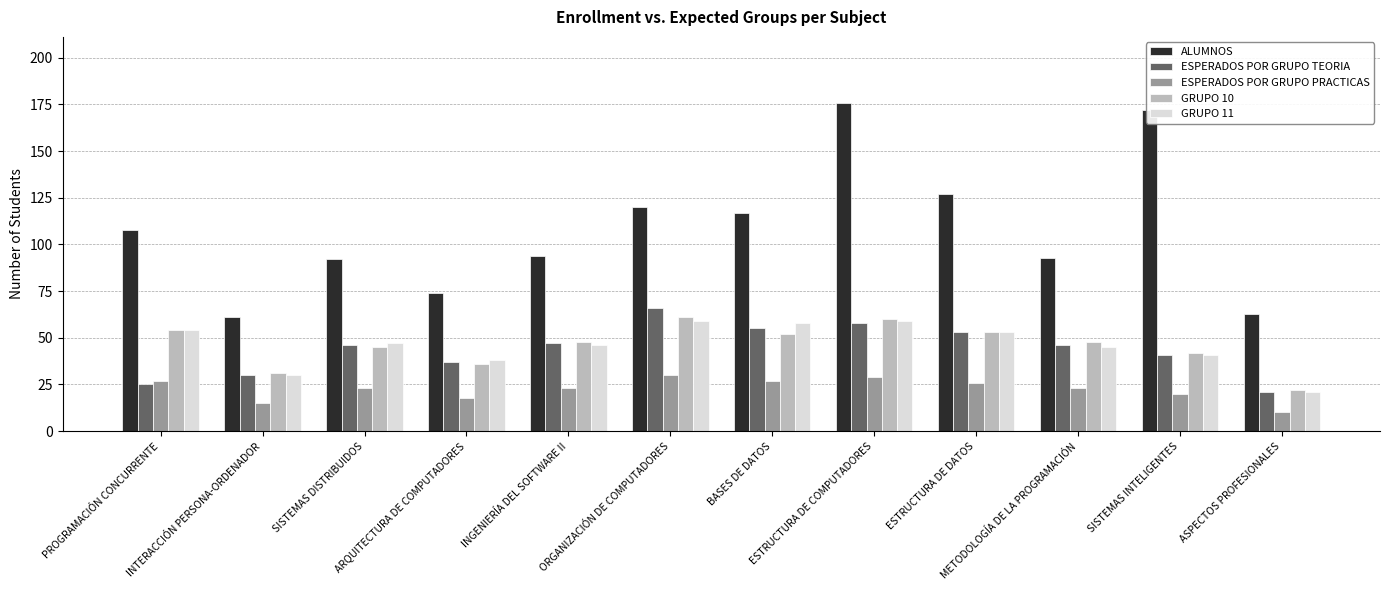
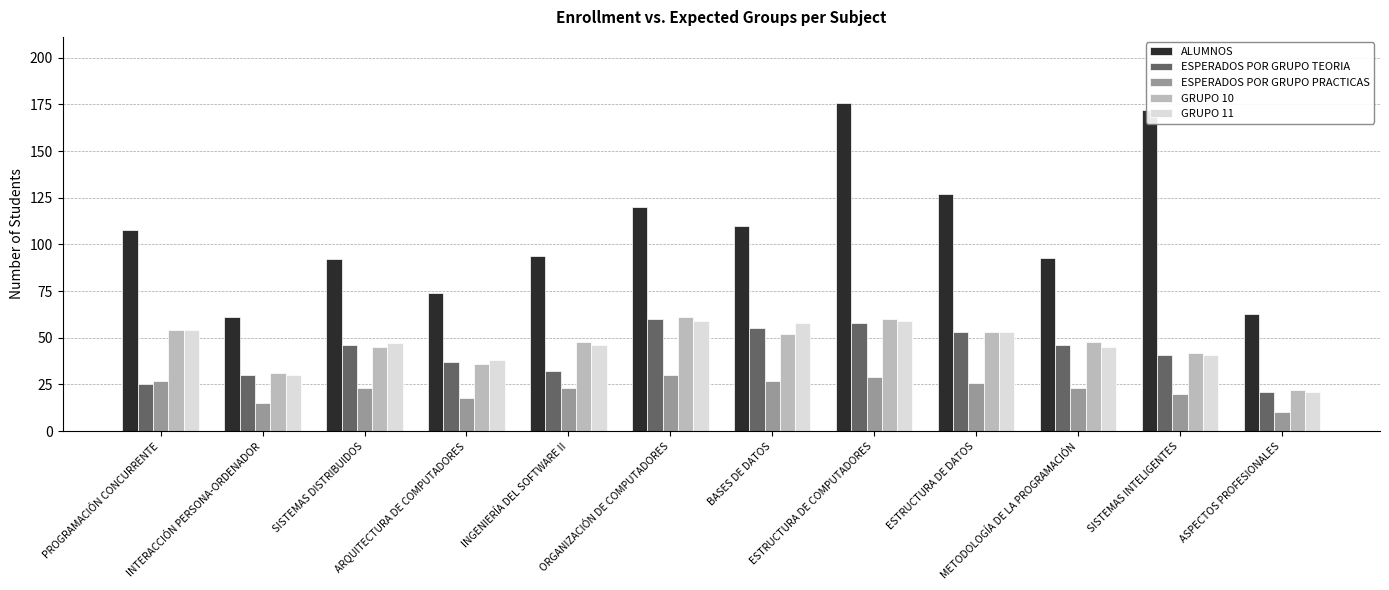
  {
    "ALUMNOS": {
      "PROGRAMACIÓN CONCURRENTE": 108,
      "INTERACCIÓN PERSONA-ORDENADOR": 61,
      "SISTEMAS DISTRIBUIDOS": 92,
      "ARQUITECTURA DE COMPUTADORES": 74,
      "INGENIERÍA DEL SOFTWARE II": 94,
      "ORGANIZACIÓN DE COMPUTADORES": 120,
-     "BASES DE DATOS": 117,
+     "BASES DE DATOS": 110,
      "ESTRUCTURA DE COMPUTADORES": 176,
      "ESTRUCTURA DE DATOS": 127,
      "METODOLOGÍA DE LA PROGRAMACIÓN": 93,
      "ASPECTOS PROFESIONALES": 63
    },
    "ESPERADOS POR GRUPO TEORIA": {
      "PROGRAMACIÓN CONCURRENTE": 25,
      "INTERACCIÓN PERSONA-ORDENADOR": 30,
      "SISTEMAS DISTRIBUIDOS": 46,
      "ARQUITECTURA DE COMPUTADORES": 37,
-     "INGENIERÍA DEL SOFTWARE II": 47,
-     "ORGANIZACIÓN DE COMPUTADORES": 66,
+     "INGENIERÍA DEL SOFTWARE II": 32,
+     "ORGANIZACIÓN DE COMPUTADORES": 60,
      "BASES DE DATOS": 55,
      "ESTRUCTURA DE COMPUTADORES": 58,
      "ESTRUCTURA DE DATOS": 53,
      "METODOLOGÍA DE LA PROGRAMACIÓN": 46,
      "SISTEMAS INTELIGENTES": 41,
      "ASPECTOS PROFESIONALES": 21
    }
  }
